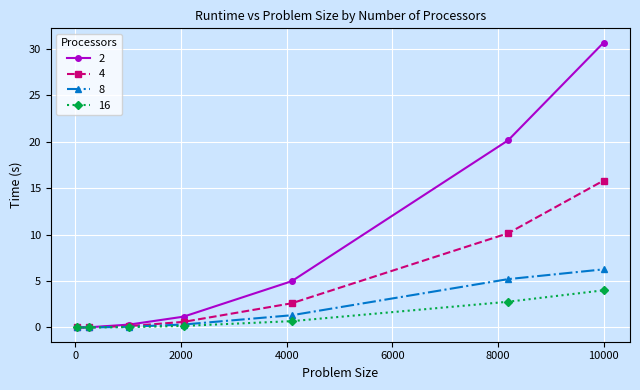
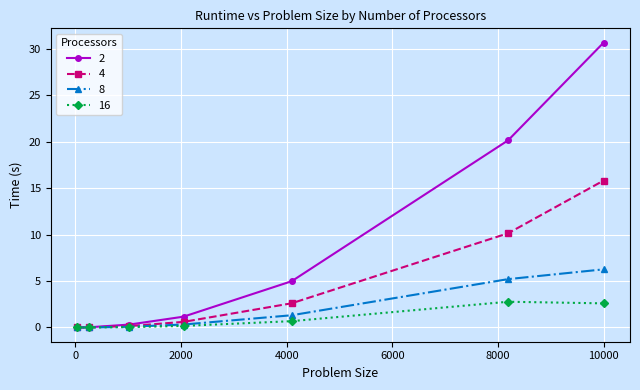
  {
    "2": {
      "10000": 31
    },
    "4": {
      "10000": 16
    },
    "8": {
      "10000": 6
    },
    "16": {
-     "10000": 4
+     "10000": 3
    }
  }
